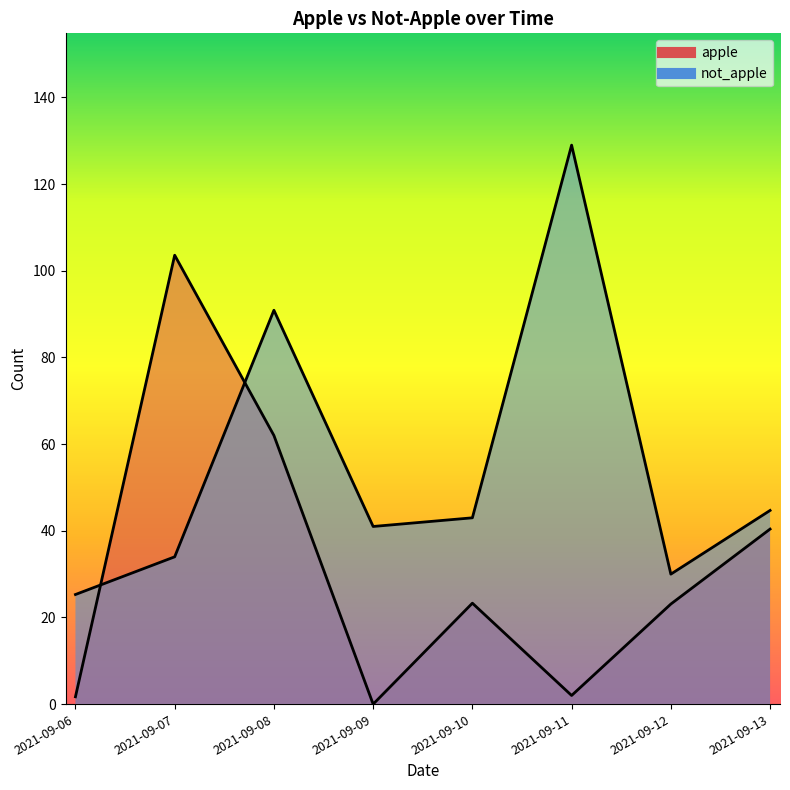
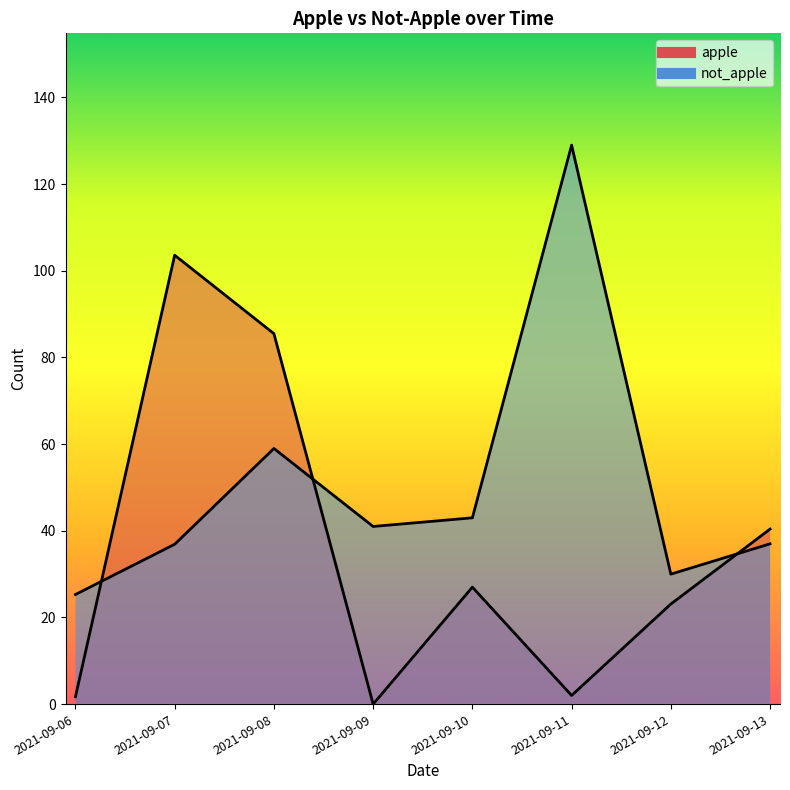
  {
    "apple": {
      "2021-09-06": 2,
      "2021-09-07": 104,
-     "2021-09-08": 62,
+     "2021-09-08": 86,
      "2021-09-09": 0,
-     "2021-09-10": 23,
+     "2021-09-10": 27,
      "2021-09-11": 2,
      "2021-09-12": 23,
      "2021-09-13": 40
    },
    "not_apple": {
      "2021-09-06": 25,
-     "2021-09-07": 34,
-     "2021-09-08": 91,
+     "2021-09-07": 37,
+     "2021-09-08": 59,
      "2021-09-09": 41,
      "2021-09-10": 43,
      "2021-09-11": 129,
      "2021-09-12": 30,
-     "2021-09-13": 45
+     "2021-09-13": 37
    }
  }
